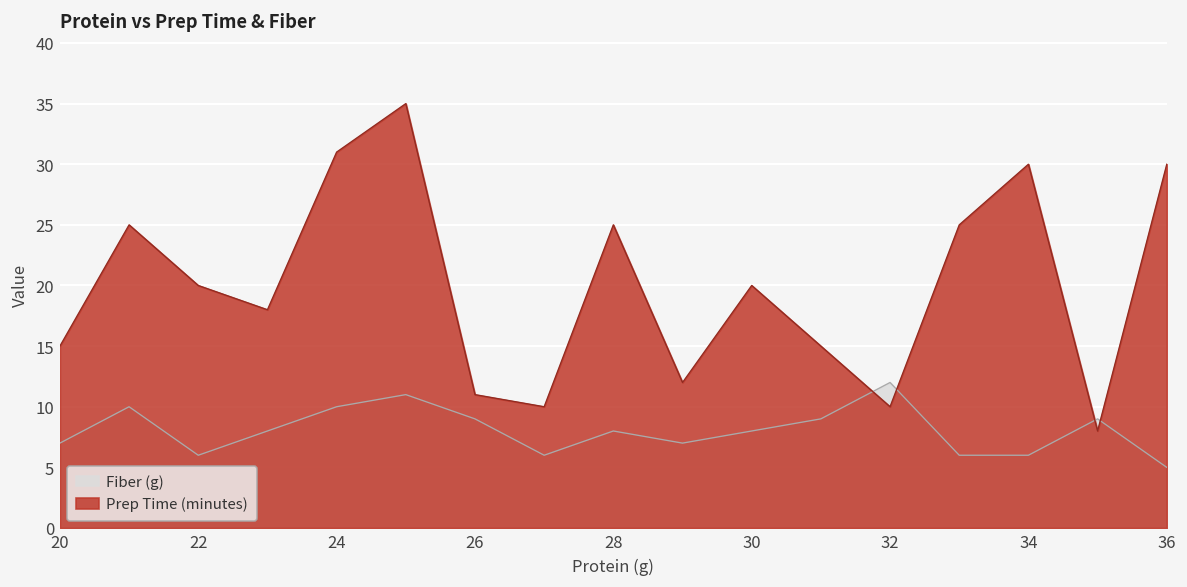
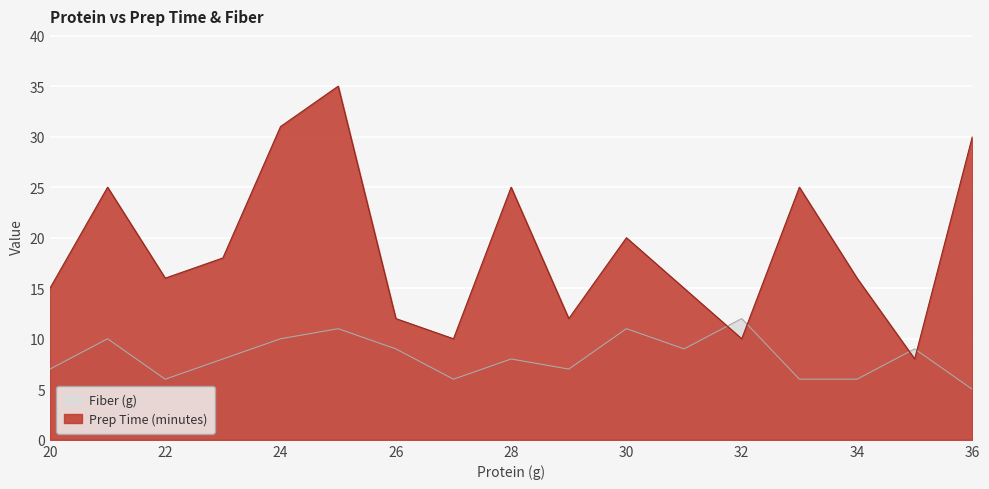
  {
    "Fiber (g)": {
      "20": 7,
      "22": 6,
      "24": 10,
      "26": 9,
      "28": 8,
-     "30": 8,
+     "30": 11,
      "32": 12,
      "34": 6,
      "36": 5
    },
    "Prep Time (minutes)": {
      "20": 15,
-     "22": 20,
+     "22": 16,
      "24": 31,
-     "26": 11,
+     "26": 12,
      "28": 25,
      "30": 20,
      "32": 10,
-     "34": 30,
+     "34": 16,
      "36": 30
    }
  }
